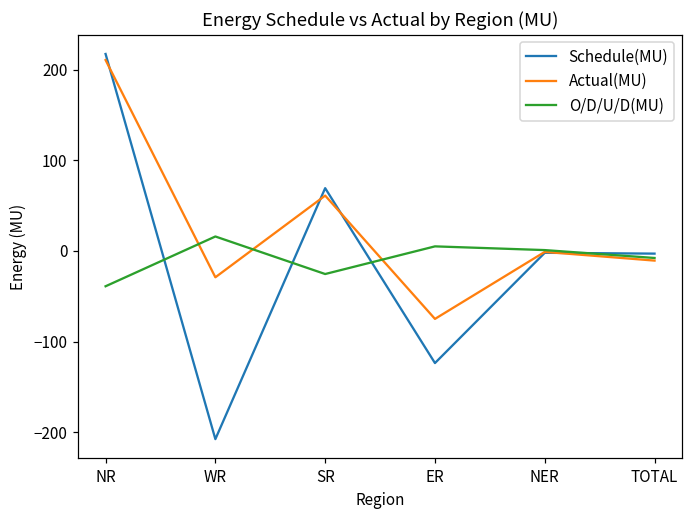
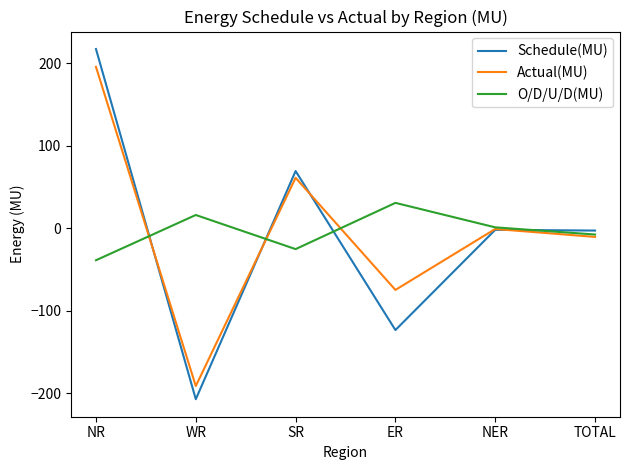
  {
    "Schedule(MU)": {
      "NR": 220,
      "WR": -210,
      "SR": 70,
      "ER": -120,
      "TOTAL": 0
    },
    "Actual(MU)": {
-     "NR": 210,
-     "WR": -30,
+     "NR": 200,
+     "WR": -190,
      "SR": 60,
      "ER": -70
    },
    "O/D/U/D(MU)": {
      "NR": -40,
      "WR": 20,
      "SR": -30,
-     "ER": 10
+     "ER": 30
    }
  }
